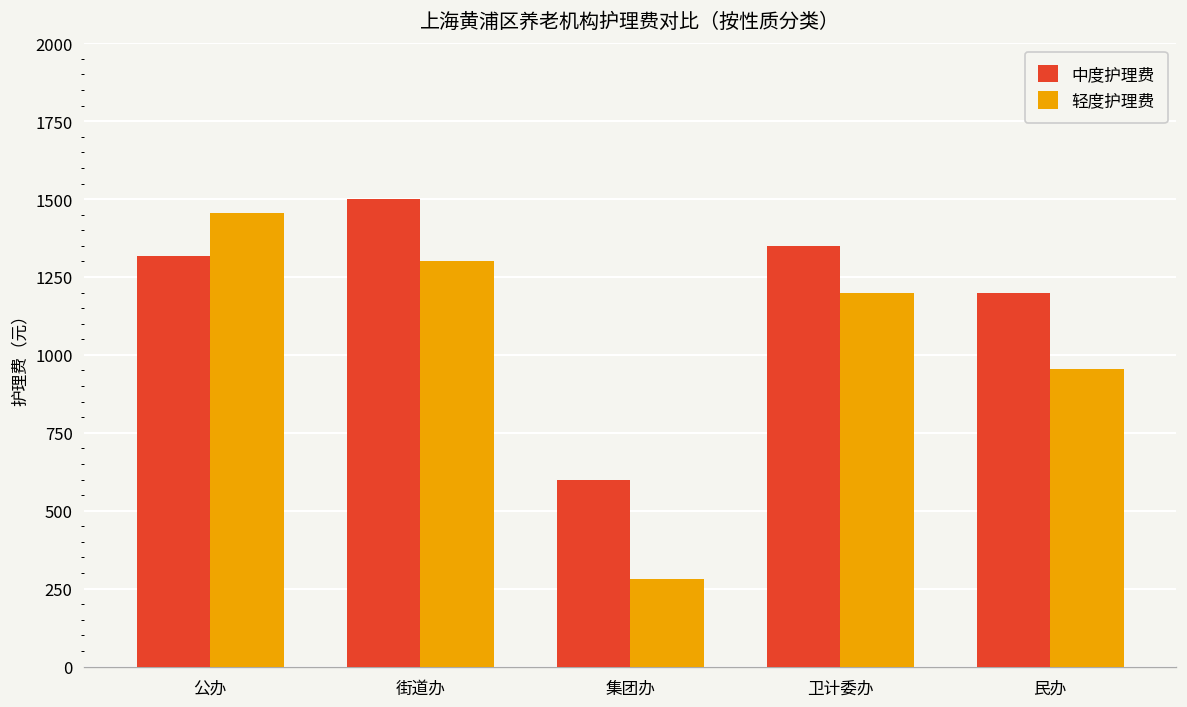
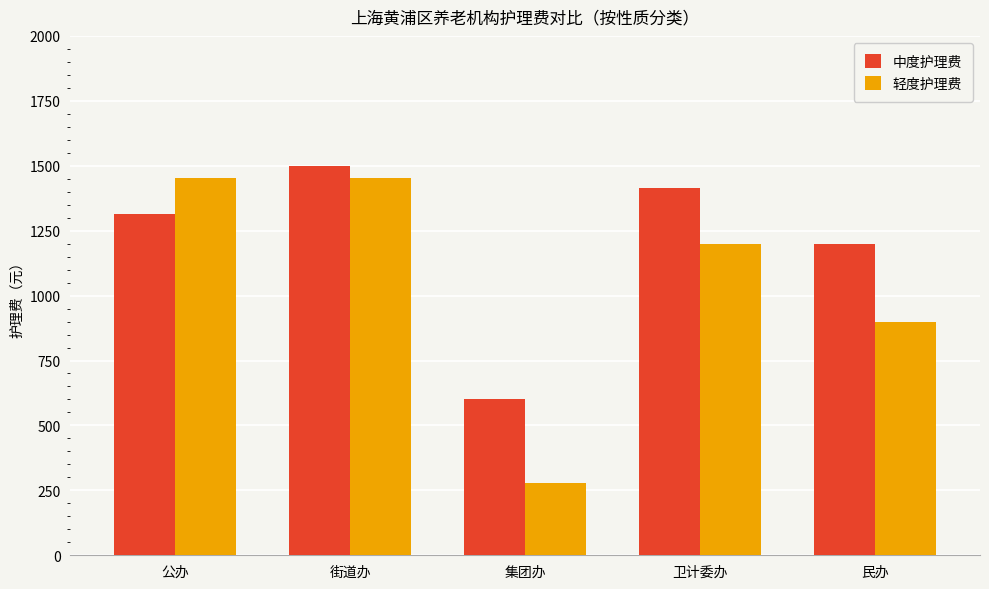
  {
    "中度护理费": {
      "公办": 1320,
      "街道办": 1500,
      "集团办": 600,
-     "卫计委办": 1350,
+     "卫计委办": 1420,
      "民办": 1200
    },
    "轻度护理费": {
      "公办": 1450,
-     "街道办": 1300,
+     "街道办": 1450,
      "集团办": 280,
      "卫计委办": 1200,
-     "民办": 950
+     "民办": 900
    }
  }
